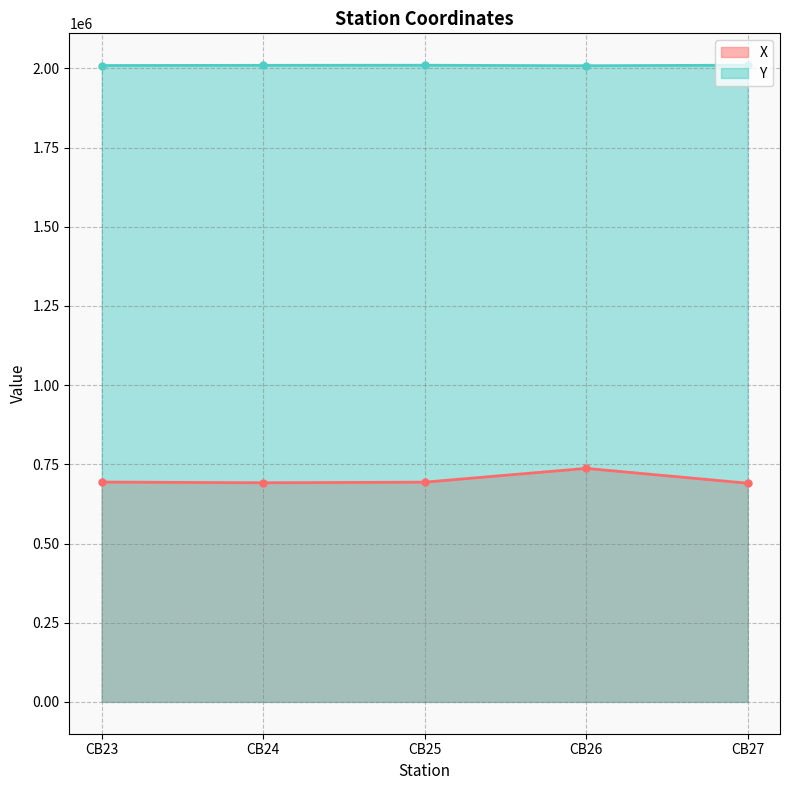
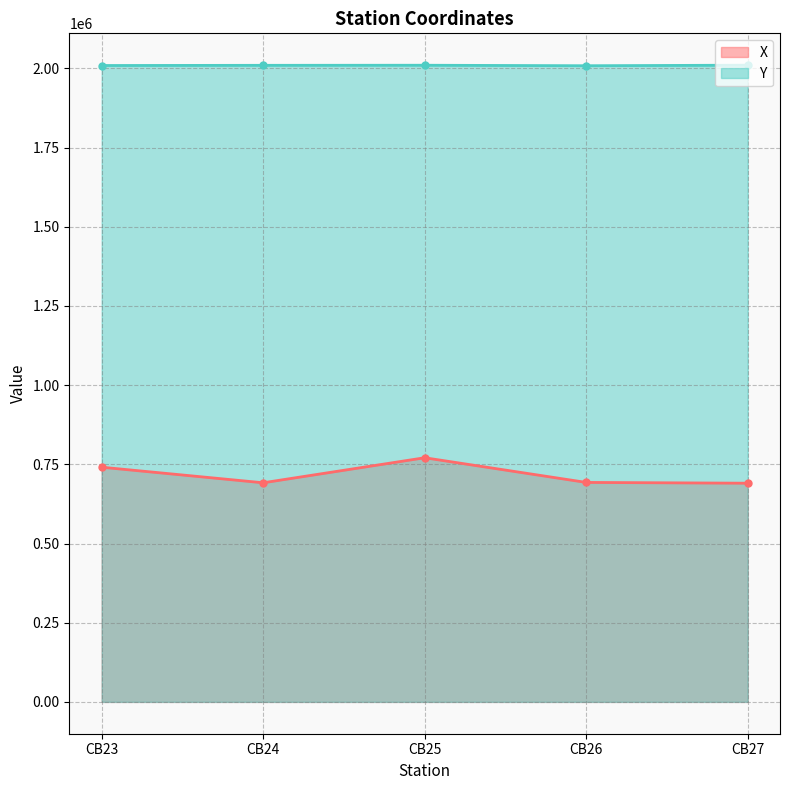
  {
    "X": {
-     "CB23": 690000,
+     "CB23": 740000,
      "CB24": 690000,
-     "CB25": 690000,
-     "CB26": 740000,
+     "CB25": 770000,
+     "CB26": 690000,
      "CB27": 690000
    },
    "Y": {
      "CB23": 2010000,
      "CB24": 2010000,
      "CB25": 2010000,
      "CB26": 2010000
    }
  }
